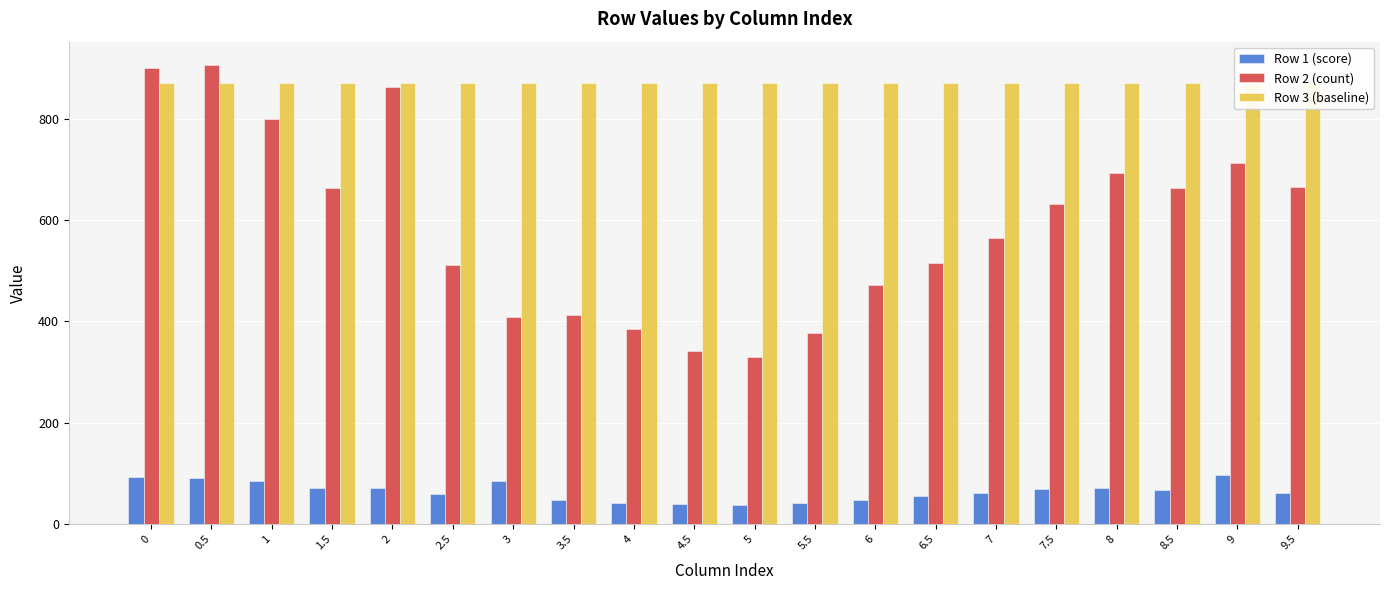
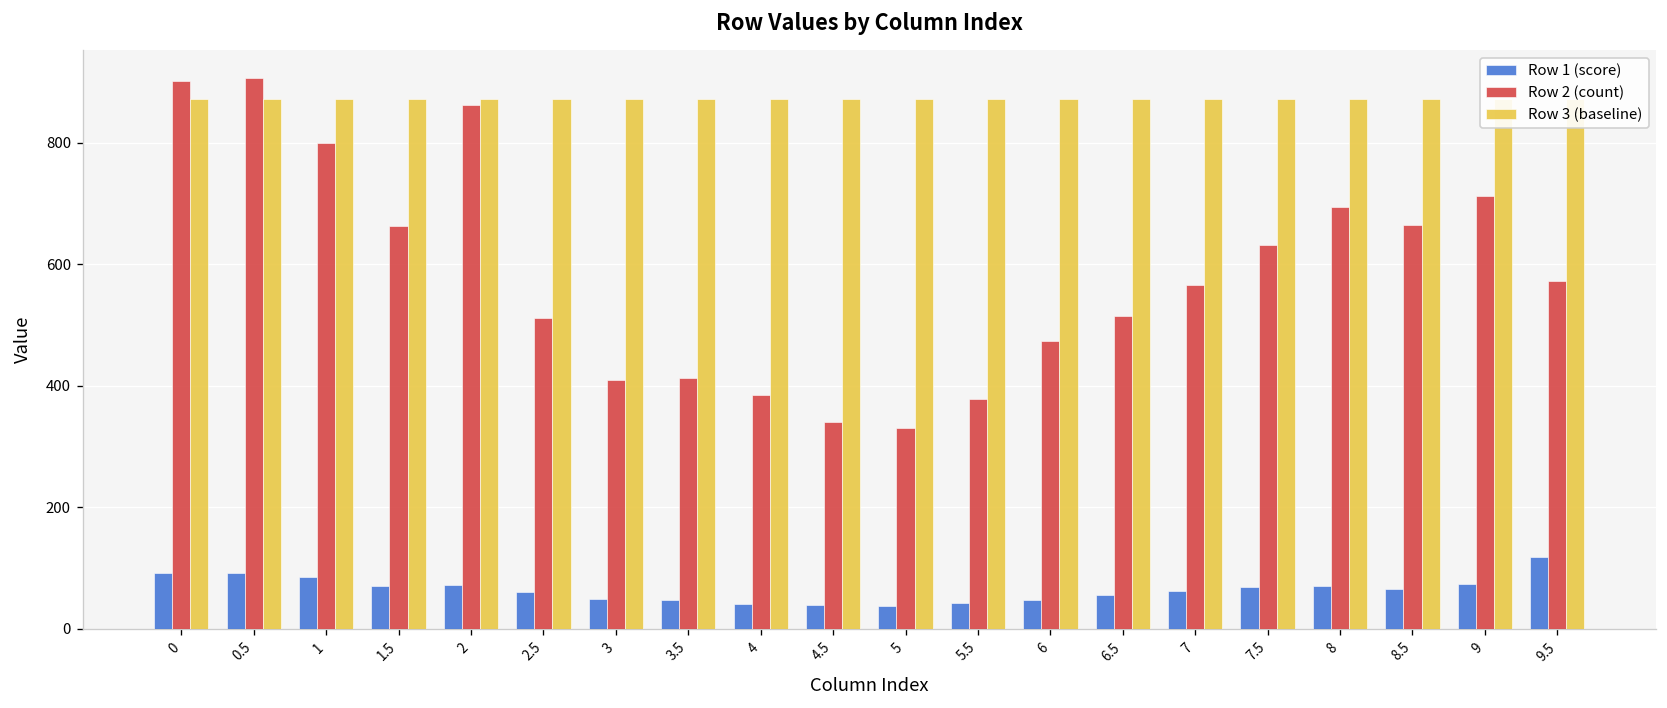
  {
    "Row 1 (score)": {
      "0": 90,
      "0.5": 90,
      "1": 90,
      "1.5": 70,
      "2": 70,
      "2.5": 60,
-     "3": 80,
+     "3": 50,
      "3.5": 50,
      "4": 40,
      "4.5": 40,
      "5": 40,
      "5.5": 40,
      "6": 50,
      "6.5": 60,
      "7": 60,
      "7.5": 70,
      "8": 70,
      "8.5": 70,
-     "9": 100,
-     "9.5": 60
+     "9": 70,
+     "9.5": 120
    },
    "Row 2 (count)": {
      "0": 900,
      "0.5": 910,
      "1": 800,
      "1.5": 660,
      "2": 860,
      "2.5": 510,
      "3": 410,
      "3.5": 410,
      "4": 390,
      "4.5": 340,
      "5": 330,
      "5.5": 380,
      "6": 470,
      "6.5": 520,
      "7": 570,
      "7.5": 630,
      "8": 690,
      "8.5": 660,
      "9": 710,
-     "9.5": 670
+     "9.5": 570
    },
    "Row 3 (baseline)": {
      "0": 870,
      "0.5": 870,
      "1": 870,
      "1.5": 870,
      "2": 870,
      "2.5": 870,
      "3": 870,
      "3.5": 870,
      "4": 870,
      "4.5": 870,
      "5": 870,
      "5.5": 870,
      "6": 870,
      "6.5": 870,
      "7": 870,
      "7.5": 870,
      "8": 870,
      "8.5": 870
    }
  }
